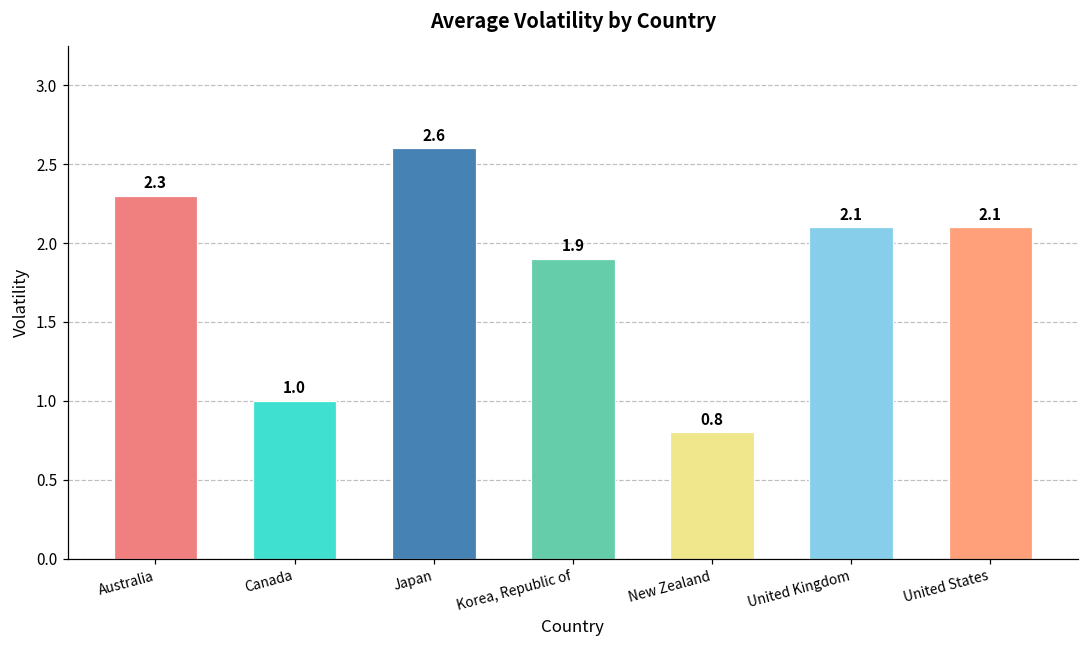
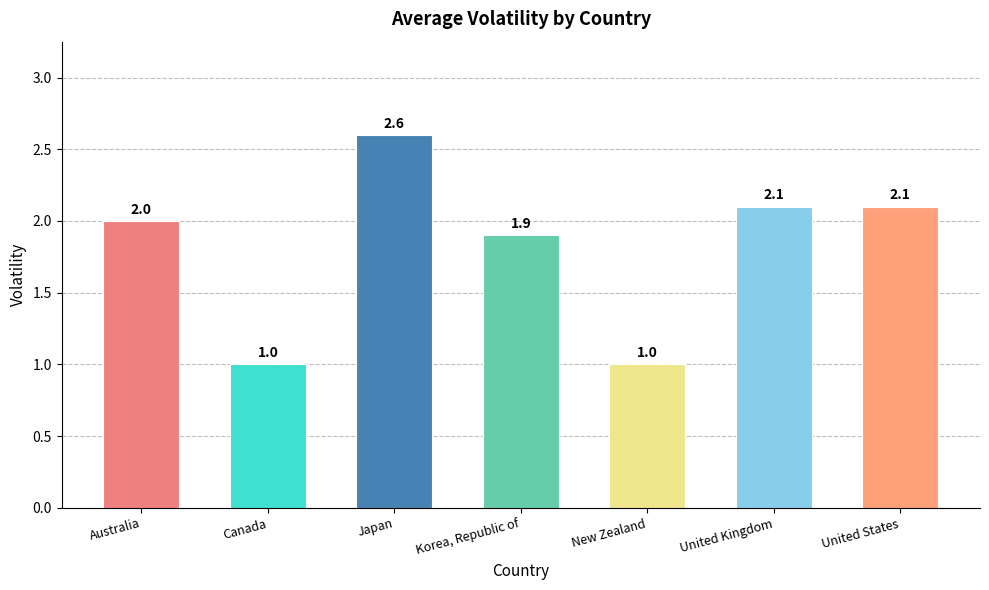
  {
-   "Australia": 2.3,
+   "Australia": 2.0,
    "Canada": 1.0,
    "Japan": 2.6,
    "Korea, Republic of": 1.9,
-   "New Zealand": 0.8,
+   "New Zealand": 1.0,
    "United Kingdom": 2.1,
    "United States": 2.1
  }
